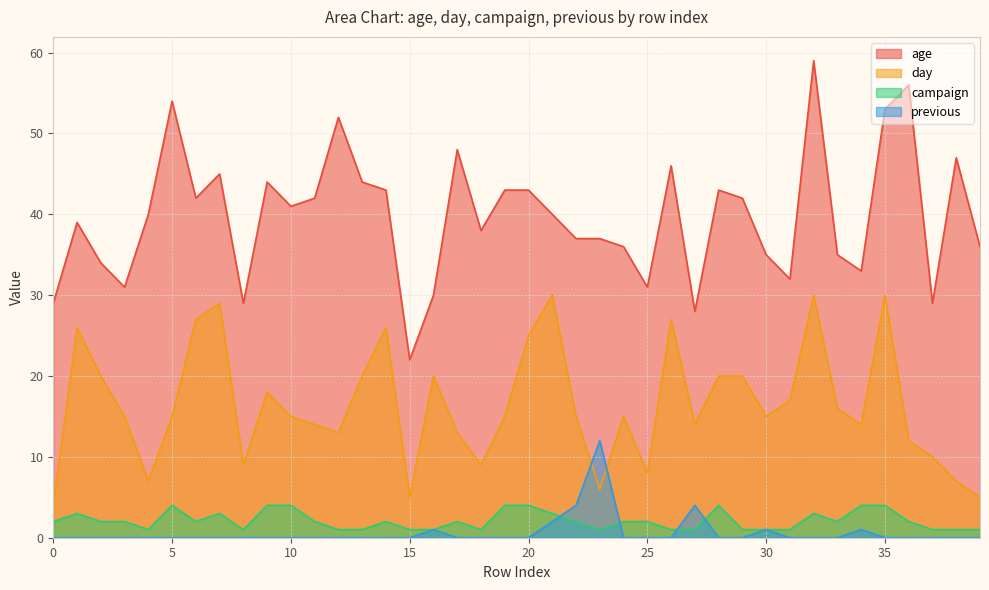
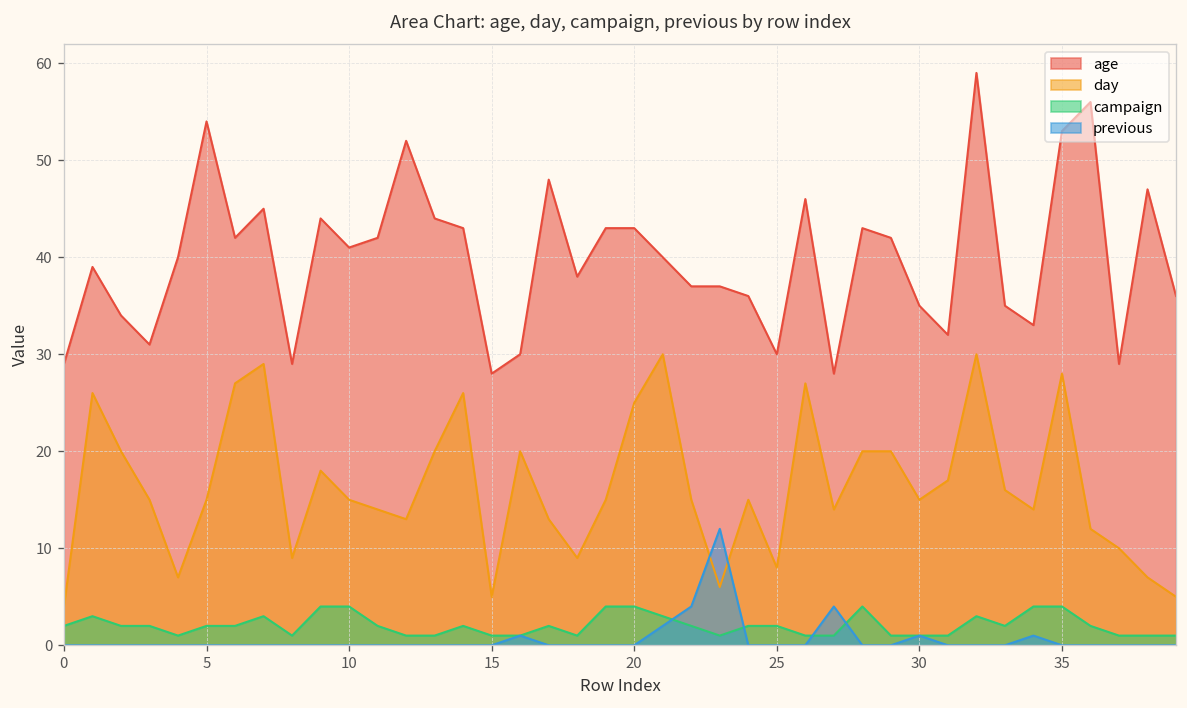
  {
    "age": {
      "0": 29,
      "5": 54,
      "10": 41,
-     "15": 22,
+     "15": 28,
      "20": 43,
-     "25": 31,
+     "25": 30,
      "30": 35
    },
    "day": {
      "0": 4,
      "5": 15,
      "10": 15,
      "15": 5,
      "20": 25,
      "25": 8,
      "30": 15,
-     "35": 30
+     "35": 28
    },
    "campaign": {
      "0": 2,
-     "5": 4,
+     "5": 2,
      "10": 4,
      "15": 1,
      "20": 4,
      "25": 2,
      "35": 4
    },
    "previous": {
      "0": 0,
      "5": 0,
      "10": 0,
      "15": 0,
      "20": 0,
      "25": 0,
      "35": 0
    }
  }
